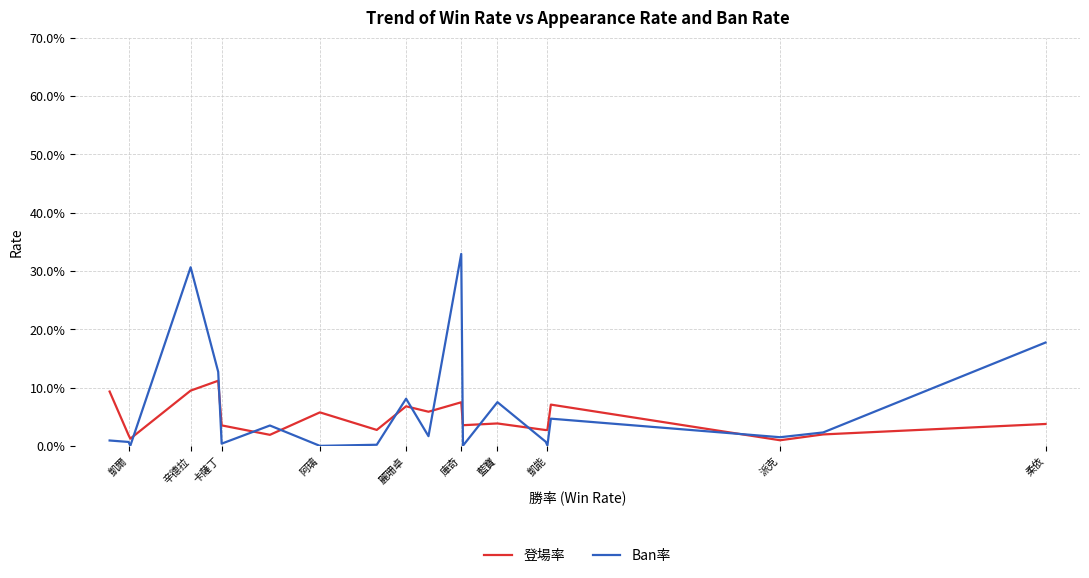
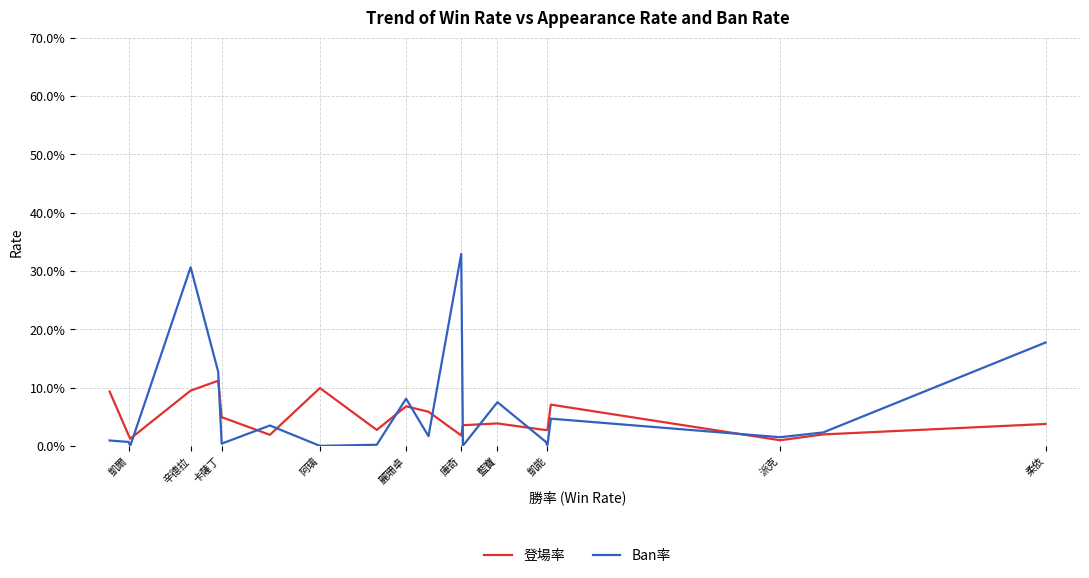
  {
    "登場率": {
      "凱爾": "2%",
      "辛德拉": "10%",
-     "卡薩丁": "4%",
-     "阿璃": "6%",
+     "卡薩丁": "5%",
+     "阿璃": "10%",
      "麗珊卓": "7%",
-     "庫奇": "8%",
+     "庫奇": "2%",
      "藍寶": "4%",
      "凱能": "3%",
      "派克": "1%",
      "柔依": "4%"
    },
    "Ban率": {
      "凱爾": "1%",
      "辛德拉": "31%",
      "卡薩丁": "0%",
      "阿璃": "0%",
      "麗珊卓": "8%",
      "庫奇": "33%",
      "藍寶": "8%",
      "凱能": "0%",
      "派克": "2%",
      "柔依": "18%"
    }
  }
